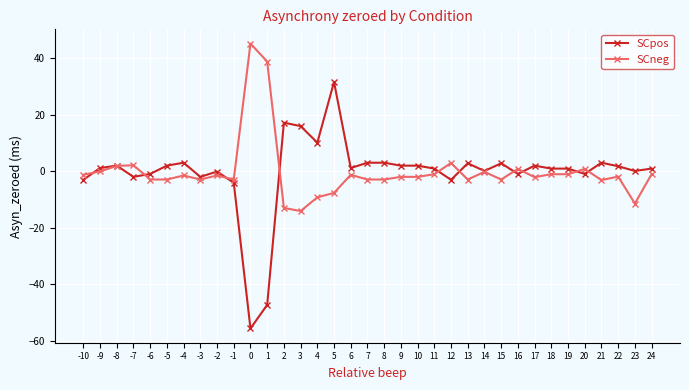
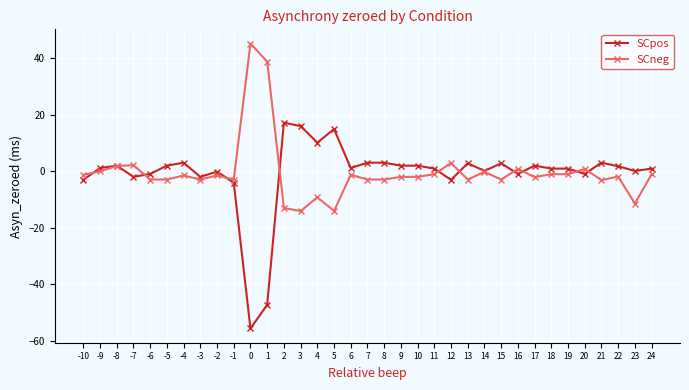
  {
    "SCpos": {
      "-10": -3,
      "-9": 1,
      "-7": -2,
      "-6": -1,
      "-5": 2,
      "-4": 3,
      "-3": -2,
      "-2": 0,
      "-1": -4,
      "0": -56,
      "1": -47,
      "2": 17,
      "3": 16,
      "4": 10,
-     "5": 32,
+     "5": 15,
      "6": 1,
      "7": 3,
      "8": 3,
      "9": 2,
      "10": 2,
      "11": 1,
      "12": -3,
      "13": 3,
      "15": 3,
      "16": -1,
      "17": 2,
      "18": 1,
      "19": 1,
      "20": -1,
      "21": 3,
      "22": 2,
      "23": 0,
      "24": 1
    },
    "SCneg": {
      "-10": -1,
      "-9": 0,
      "-7": 2,
      "-6": -3,
      "-5": -3,
      "-4": -1,
      "-3": -3,
      "-2": -1,
      "-1": -3,
      "0": 45,
      "1": 39,
      "2": -13,
      "3": -14,
      "4": -9,
-     "5": -8,
+     "5": -14,
      "6": -1,
      "7": -3,
      "8": -3,
      "9": -2,
      "10": -2,
      "11": -1,
      "12": 3,
      "13": -3,
      "15": -3,
      "16": 1,
      "17": -2,
      "18": -1,
      "19": -1,
      "20": 1,
      "21": -3,
      "22": -2,
      "23": -11,
      "24": -1
    }
  }
